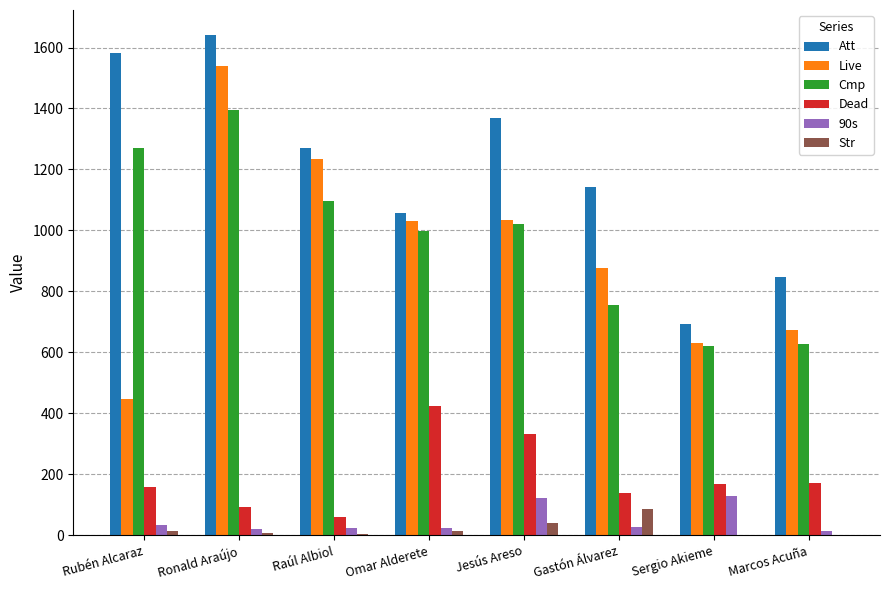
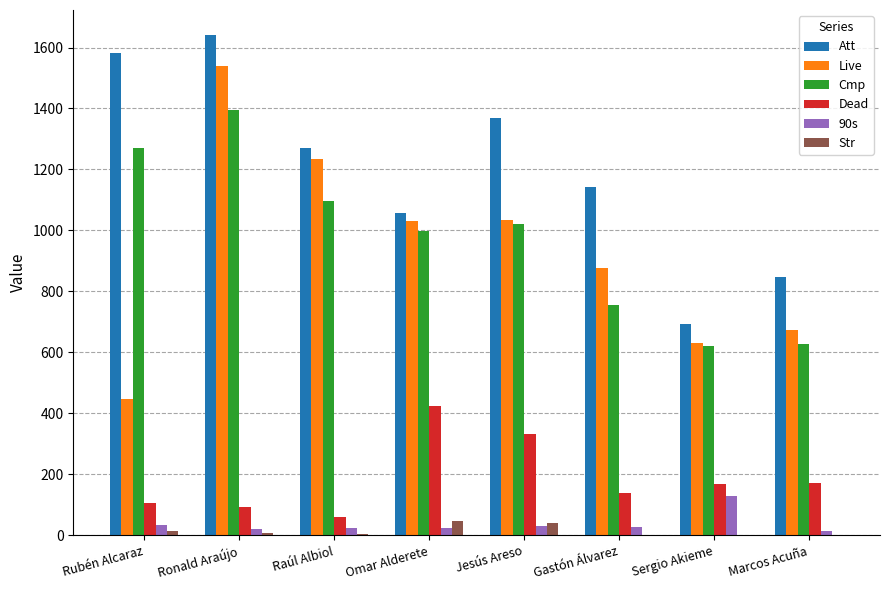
  {
    "Att": {
      "Rubén Alcaraz": 1580,
      "Ronald Araújo": 1640,
      "Raúl Albiol": 1270,
      "Omar Alderete": 1060,
      "Jesús Areso": 1370,
      "Gastón Álvarez": 1140,
      "Sergio Akieme": 690,
      "Marcos Acuña": 850
    },
    "Live": {
      "Rubén Alcaraz": 450,
      "Ronald Araújo": 1540,
      "Raúl Albiol": 1230,
      "Omar Alderete": 1030,
      "Jesús Areso": 1030,
      "Gastón Álvarez": 880,
      "Sergio Akieme": 630,
      "Marcos Acuña": 670
    },
    "Cmp": {
      "Rubén Alcaraz": 1270,
      "Ronald Araújo": 1400,
      "Raúl Albiol": 1100,
      "Omar Alderete": 1000,
      "Jesús Areso": 1020,
      "Gastón Álvarez": 750,
      "Sergio Akieme": 620,
      "Marcos Acuña": 630
    },
    "Dead": {
-     "Rubén Alcaraz": 160,
+     "Rubén Alcaraz": 110,
      "Ronald Araújo": 90,
      "Raúl Albiol": 60,
      "Omar Alderete": 430,
      "Jesús Areso": 330,
      "Gastón Álvarez": 140,
      "Sergio Akieme": 170,
      "Marcos Acuña": 170
    },
    "90s": {
      "Rubén Alcaraz": 30,
      "Ronald Araújo": 20,
      "Raúl Albiol": 20,
      "Omar Alderete": 20,
-     "Jesús Areso": 120,
+     "Jesús Areso": 30,
      "Gastón Álvarez": 30,
      "Sergio Akieme": 130,
      "Marcos Acuña": 10
    },
    "Str": {
      "Rubén Alcaraz": 10,
-     "Omar Alderete": 10,
+     "Omar Alderete": 50,
      "Jesús Areso": 40,
-     "Gastón Álvarez": 90
+     "Gastón Álvarez": 0
    }
  }
